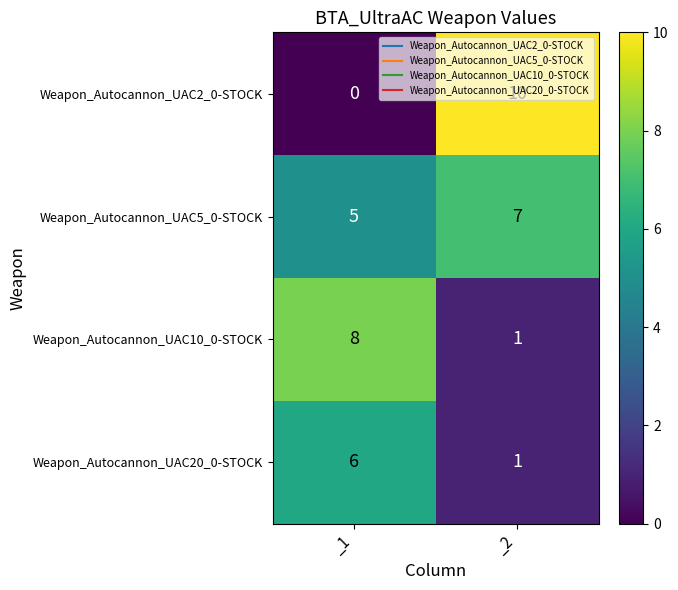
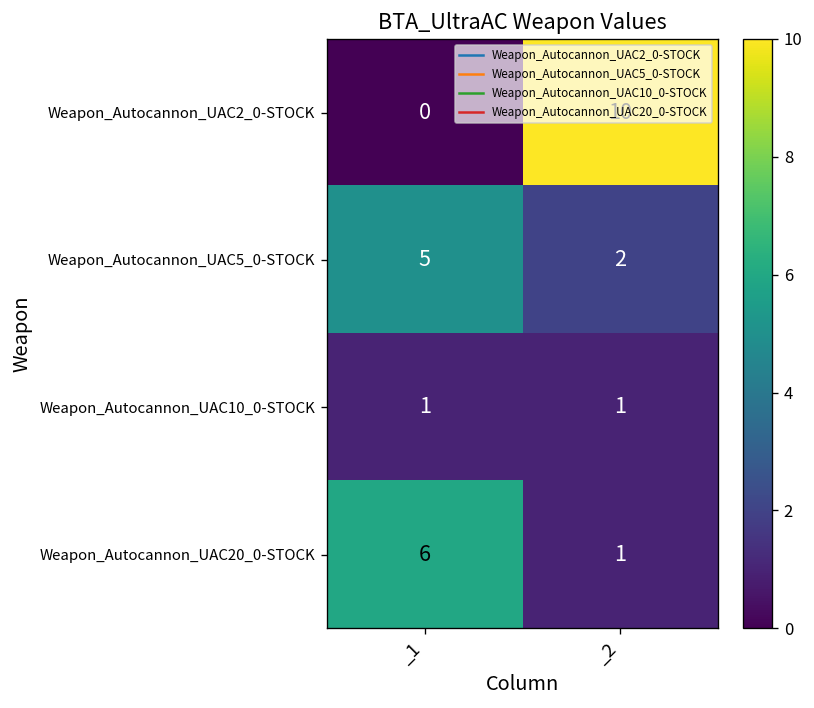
  {
    "Weapon_Autocannon_UAC2_0-STOCK": {
      "_1": 0
    },
    "Weapon_Autocannon_UAC5_0-STOCK": {
      "_1": 5,
-     "_2": 7
+     "_2": 2
    },
    "Weapon_Autocannon_UAC10_0-STOCK": {
-     "_1": 8,
+     "_1": 1,
      "_2": 1
    },
    "Weapon_Autocannon_UAC20_0-STOCK": {
      "_1": 6,
      "_2": 1
    }
  }
